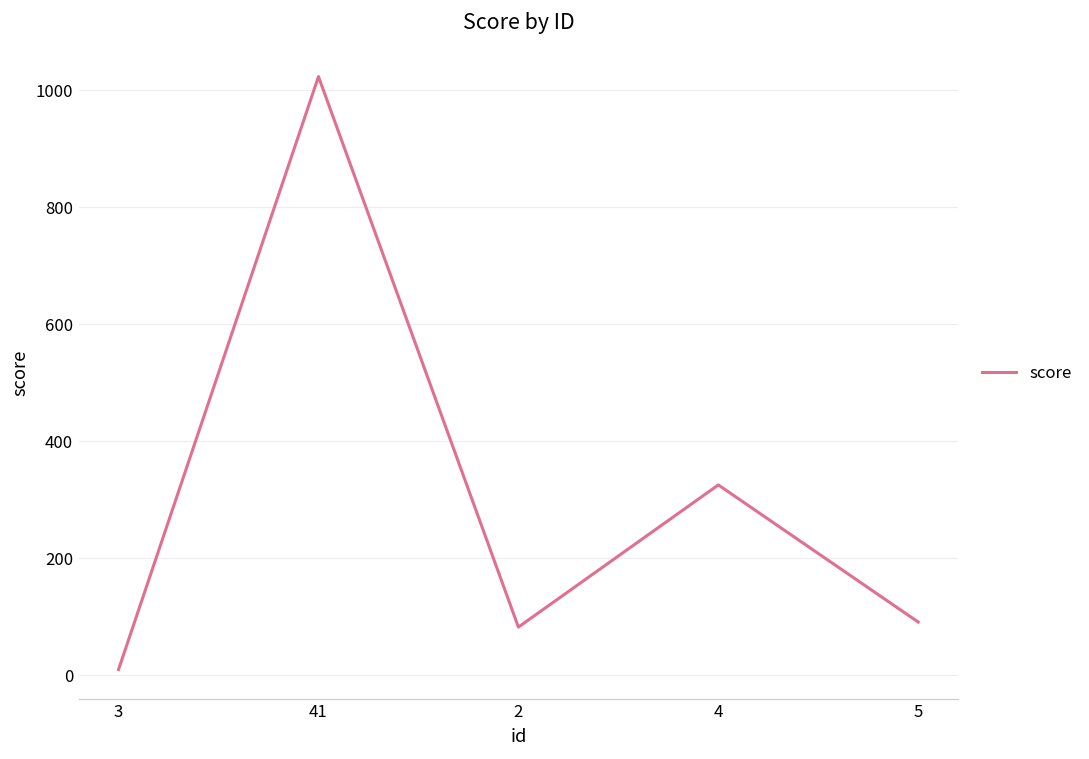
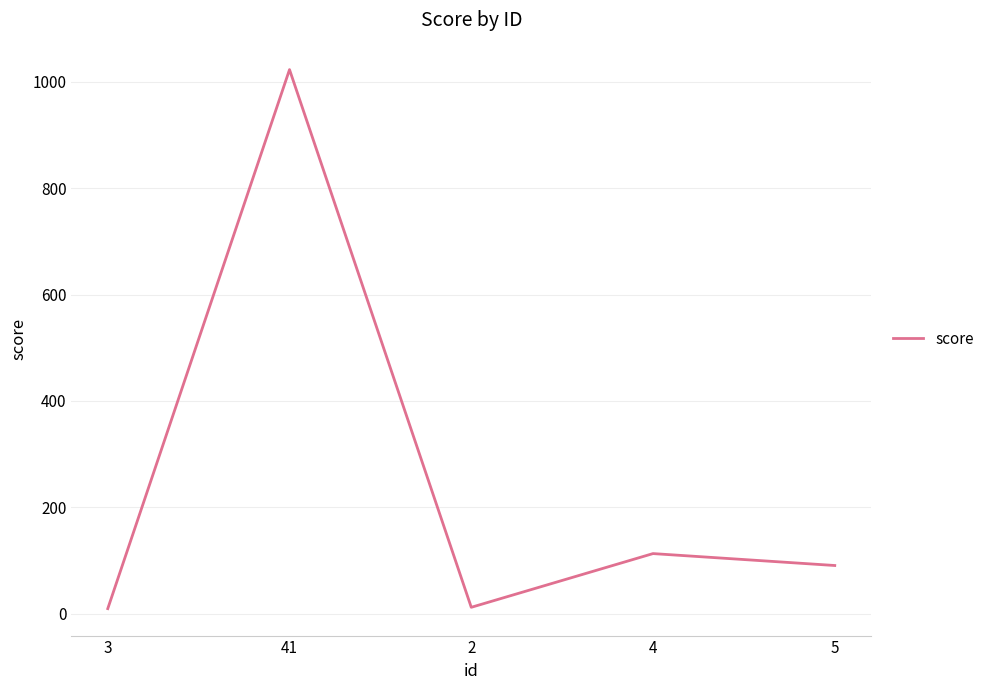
  {
    "3": 10,
    "41": 1020,
-   "2": 80,
-   "4": 330,
+   "2": 10,
+   "4": 110,
    "5": 90
  }
